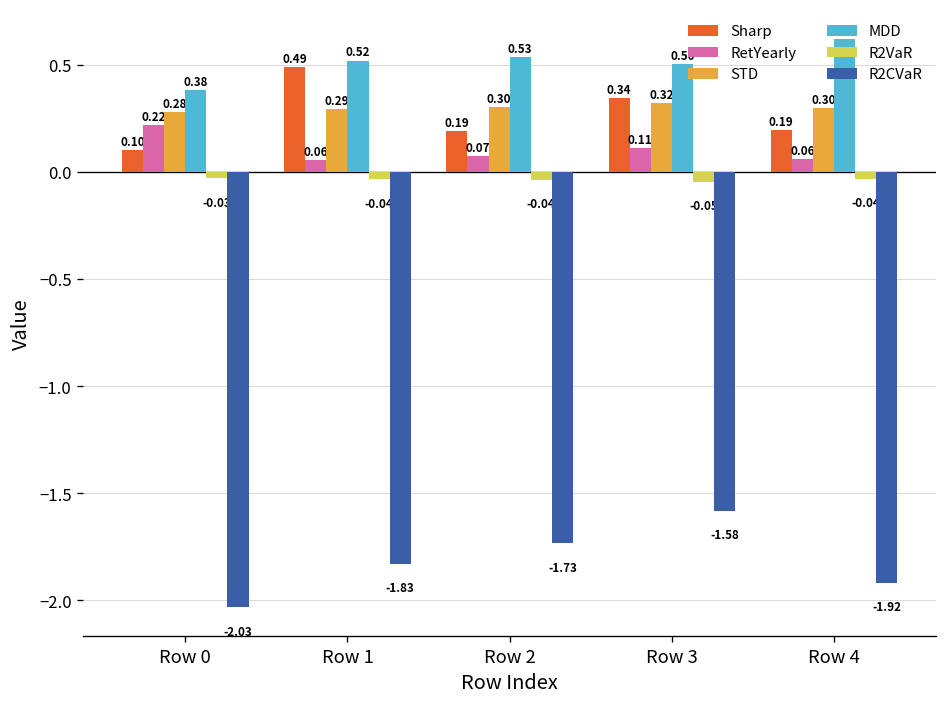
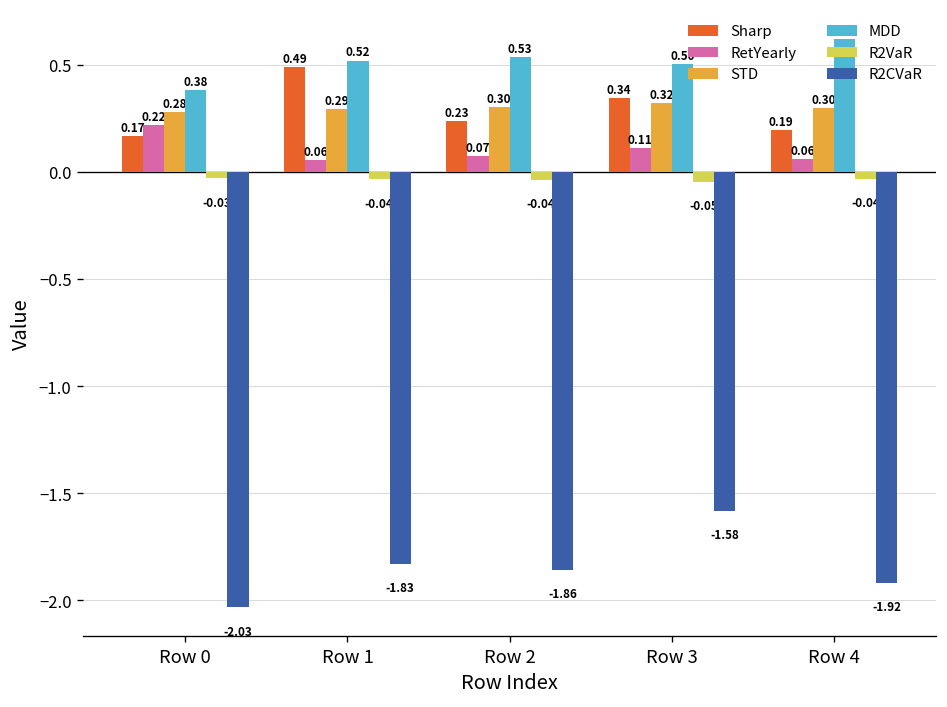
  {
    "Sharp": {
-     "Row 0": 0.10,
+     "Row 0": 0.17,
      "Row 1": 0.49,
-     "Row 2": 0.19,
+     "Row 2": 0.23,
      "Row 3": 0.34,
      "Row 4": 0.19
    },
    "RetYearly": {
      "Row 0": 0.22,
      "Row 1": 0.06,
      "Row 2": 0.07,
      "Row 3": 0.11,
      "Row 4": 0.06
    },
    "MDD": {
      "Row 0": 0.38,
      "Row 1": 0.52,
      "Row 2": 0.53,
      "Row 3": 0.50,
      "Row 4": 0.62
    },
    "R2CVaR": {
      "Row 0": -2.03,
      "Row 1": -1.83,
-     "Row 2": -1.73,
+     "Row 2": -1.86,
      "Row 3": -1.58,
      "Row 4": -1.92
    }
  }
